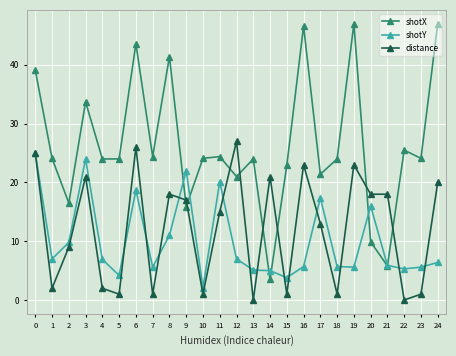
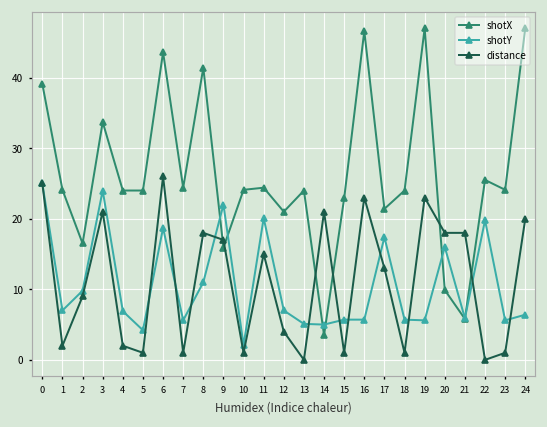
  {
    "shotX": {
      "0": 39,
      "1": 24,
      "2": 17,
      "3": 34,
      "4": 24,
      "5": 24,
      "6": 44,
      "7": 24,
      "8": 41,
      "9": 16,
      "10": 24,
      "11": 24,
      "12": 21,
      "13": 24,
      "14": 4,
      "15": 23,
      "16": 47,
      "17": 21,
      "18": 24,
      "19": 47,
      "20": 10,
      "22": 26,
      "23": 24
    },
    "shotY": {
      "1": 7,
      "2": 10,
      "3": 24,
      "4": 7,
      "5": 4,
      "6": 19,
      "7": 6,
      "8": 11,
      "9": 22,
      "10": 2,
      "11": 20,
      "12": 7,
      "13": 5,
      "14": 5,
-     "15": 4,
+     "15": 6,
      "16": 6,
      "17": 17,
      "18": 6,
      "19": 6,
      "20": 16,
-     "22": 5,
+     "22": 20,
      "23": 6,
      "24": 6
    },
    "distance": {
      "1": 2,
      "2": 9,
      "3": 21,
      "4": 2,
      "5": 1,
      "6": 26,
      "7": 1,
      "8": 18,
      "9": 17,
      "10": 1,
      "11": 15,
-     "12": 27,
+     "12": 4,
      "13": 0,
      "14": 21,
      "15": 1,
      "16": 23,
      "17": 13,
      "18": 1,
      "19": 23,
      "20": 18,
      "21": 18,
      "22": 0,
      "23": 1,
      "24": 20
    }
  }
